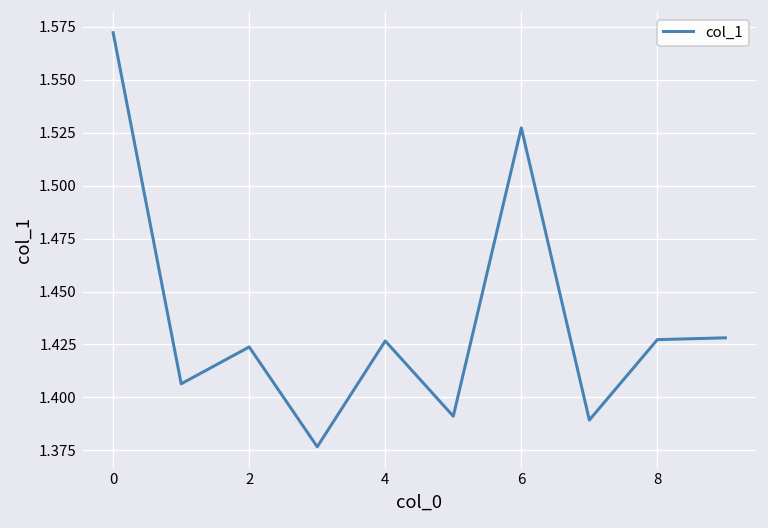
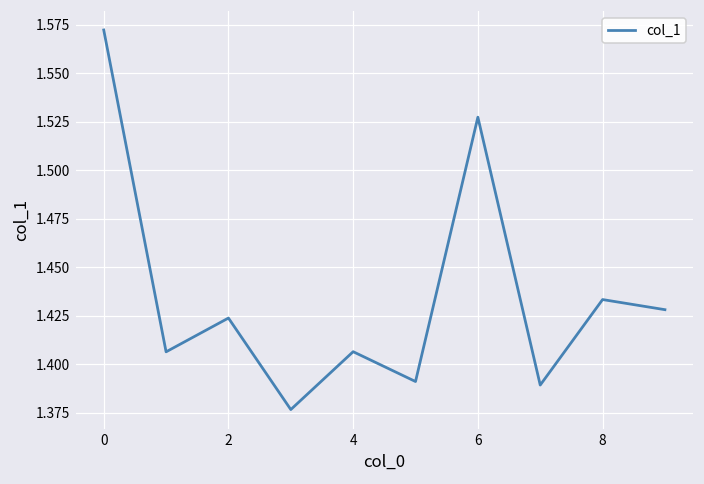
  {
    "0": 1.572,
    "2": 1.424,
-   "4": 1.427,
+   "4": 1.406,
    "6": 1.527,
-   "8": 1.427
+   "8": 1.433
  }
